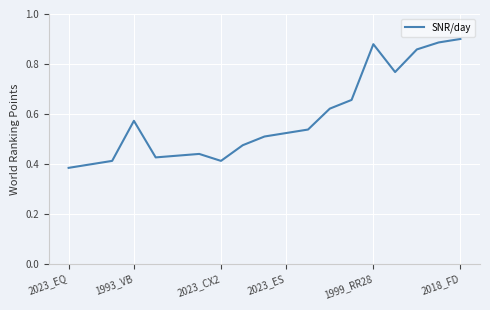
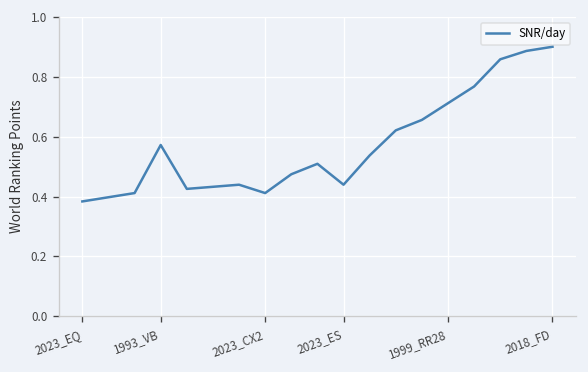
  {
    "2023_EQ": 0.38,
    "1993_VB": 0.57,
    "2023_CX2": 0.41,
-   "2023_ES": 0.52,
-   "1999_RR28": 0.88,
+   "2023_ES": 0.44,
+   "1999_RR28": 0.71,
    "2018_FD": 0.90
  }
